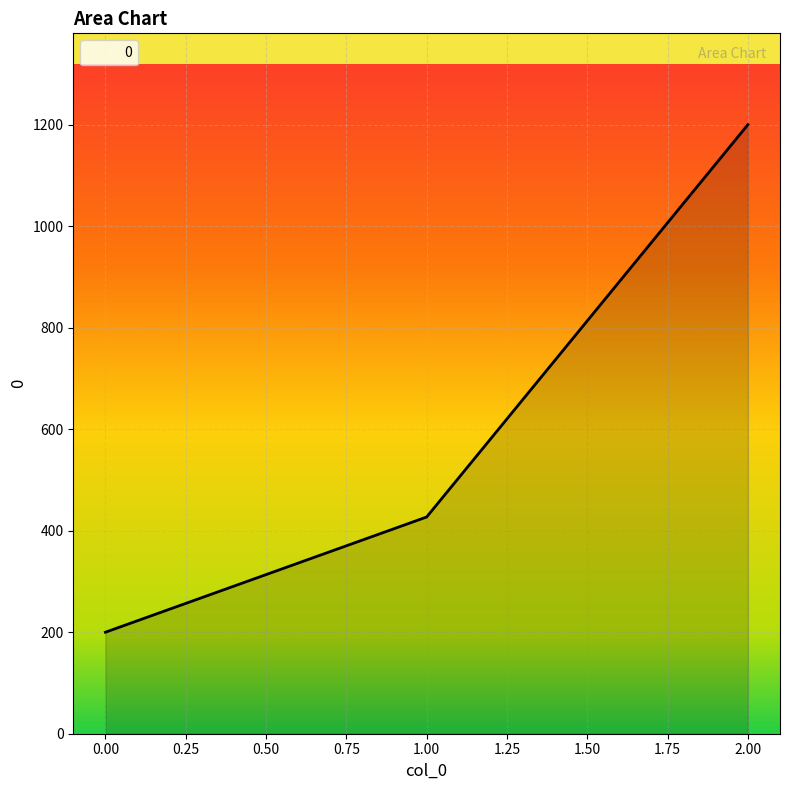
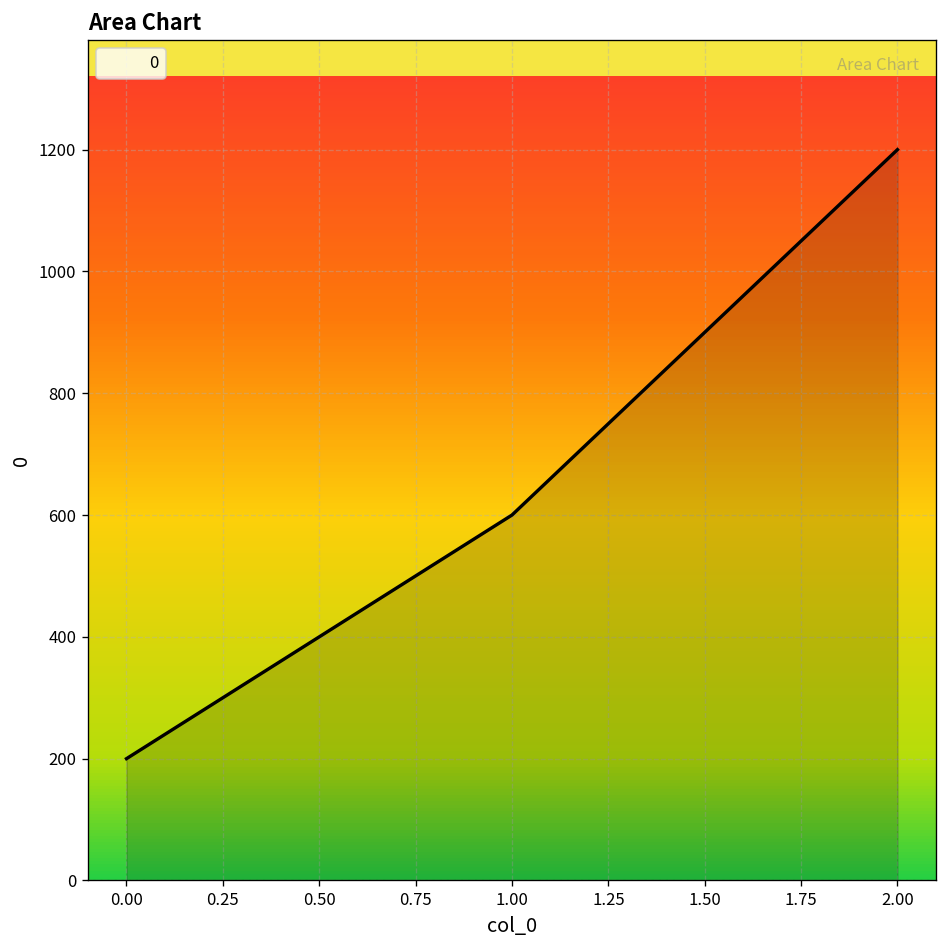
  {
    "0.00": 200,
-   "1.00": 430,
+   "1.00": 600,
    "2.00": 1200
  }
